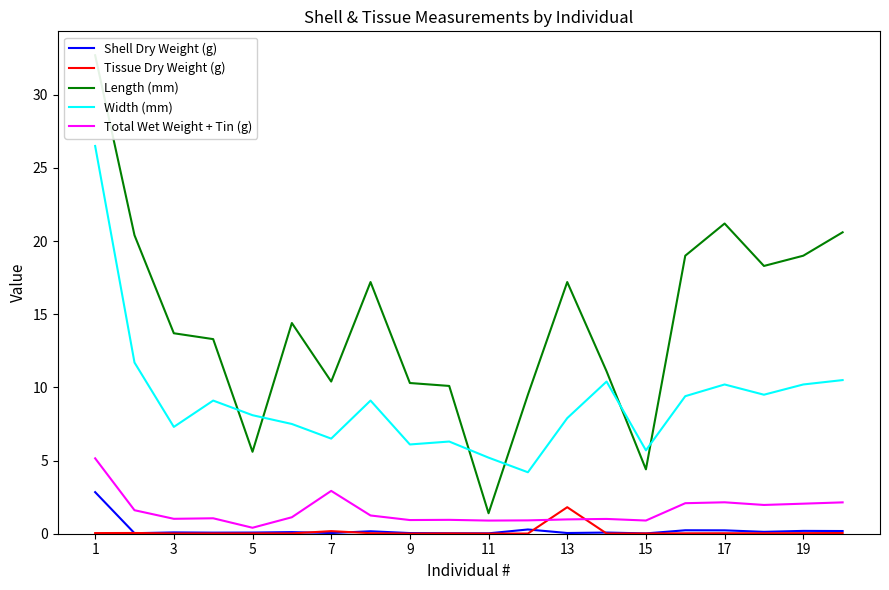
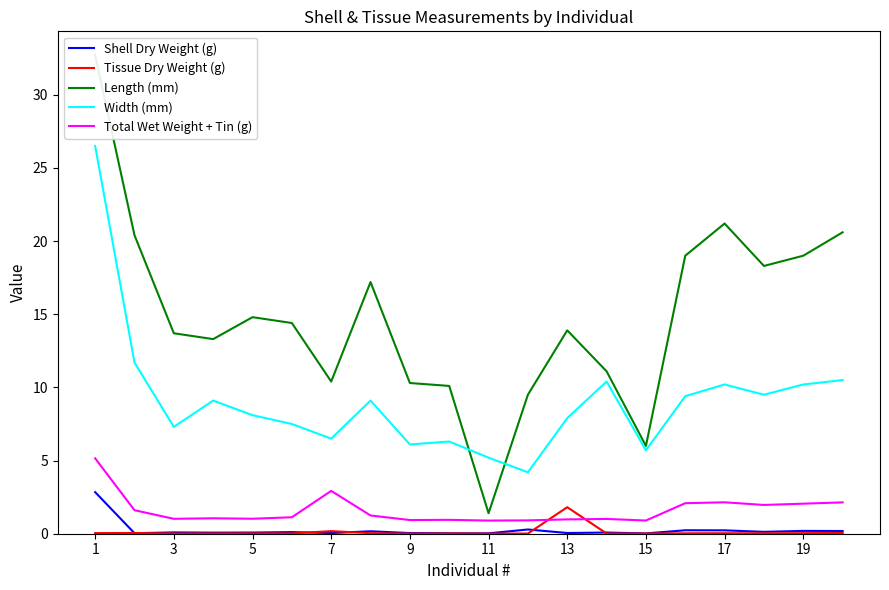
  {
    "Shell Dry Weight (g)": {
      "1": 2.8,
      "13": 0.0,
      "17": 0.2
    },
    "Tissue Dry Weight (g)": {
      "1": 0.0,
      "13": 1.8,
      "17": 0.0
    },
    "Length (mm)": {
      "3": 13.7,
-     "5": 5.6,
+     "5": 14.8,
      "7": 10.4,
      "9": 10.3,
      "11": 1.4,
-     "13": 17.2,
-     "15": 4.4,
+     "13": 13.9,
+     "15": 6.0,
      "17": 21.2,
      "19": 19.0
    },
    "Width (mm)": {
      "1": 26.5,
      "3": 7.3,
      "5": 8.1,
      "7": 6.5,
      "9": 6.1,
      "11": 5.2,
      "13": 7.9,
      "15": 5.7,
      "17": 10.2,
      "19": 10.2
    },
    "Total Wet Weight + Tin (g)": {
      "1": 5.2,
      "3": 1.0,
-     "5": 0.4,
+     "5": 1.0,
      "7": 2.9,
      "9": 0.9,
      "11": 0.9,
      "13": 1.0,
      "15": 0.9,
      "17": 2.1,
      "19": 2.1
    }
  }
